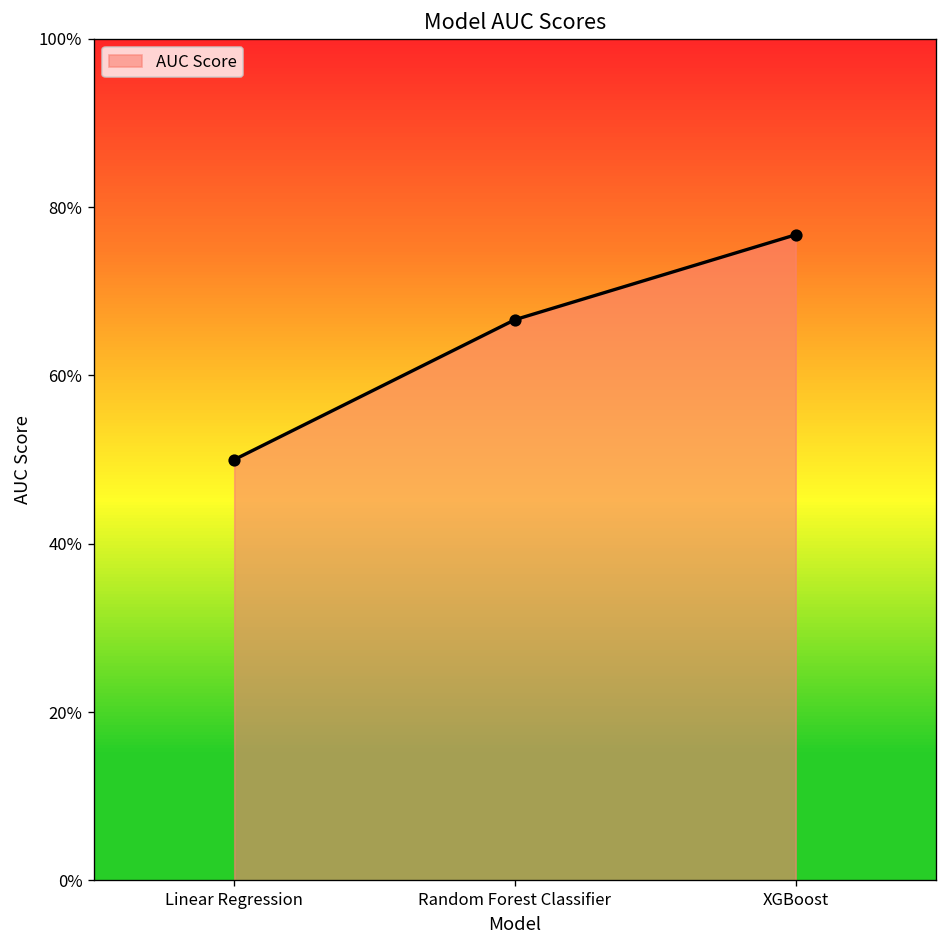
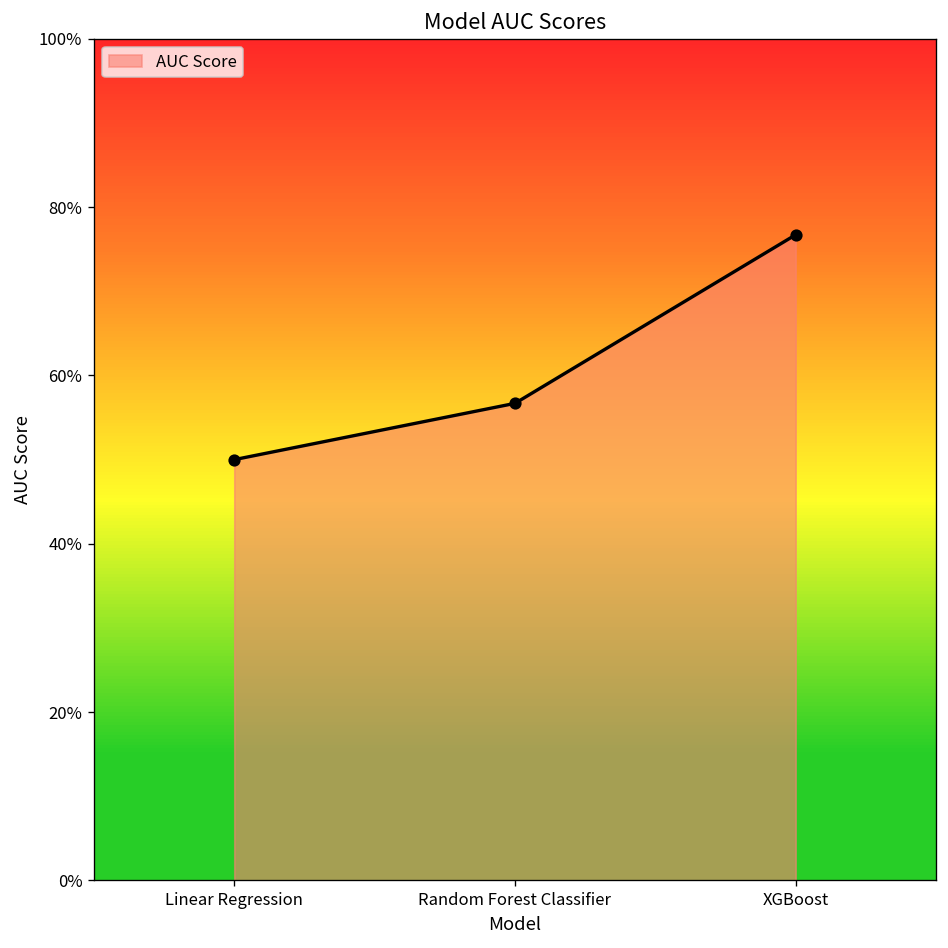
  {
    "Linear Regression": "50%",
-   "Random Forest Classifier": "67%",
+   "Random Forest Classifier": "57%",
    "XGBoost": "77%"
  }
